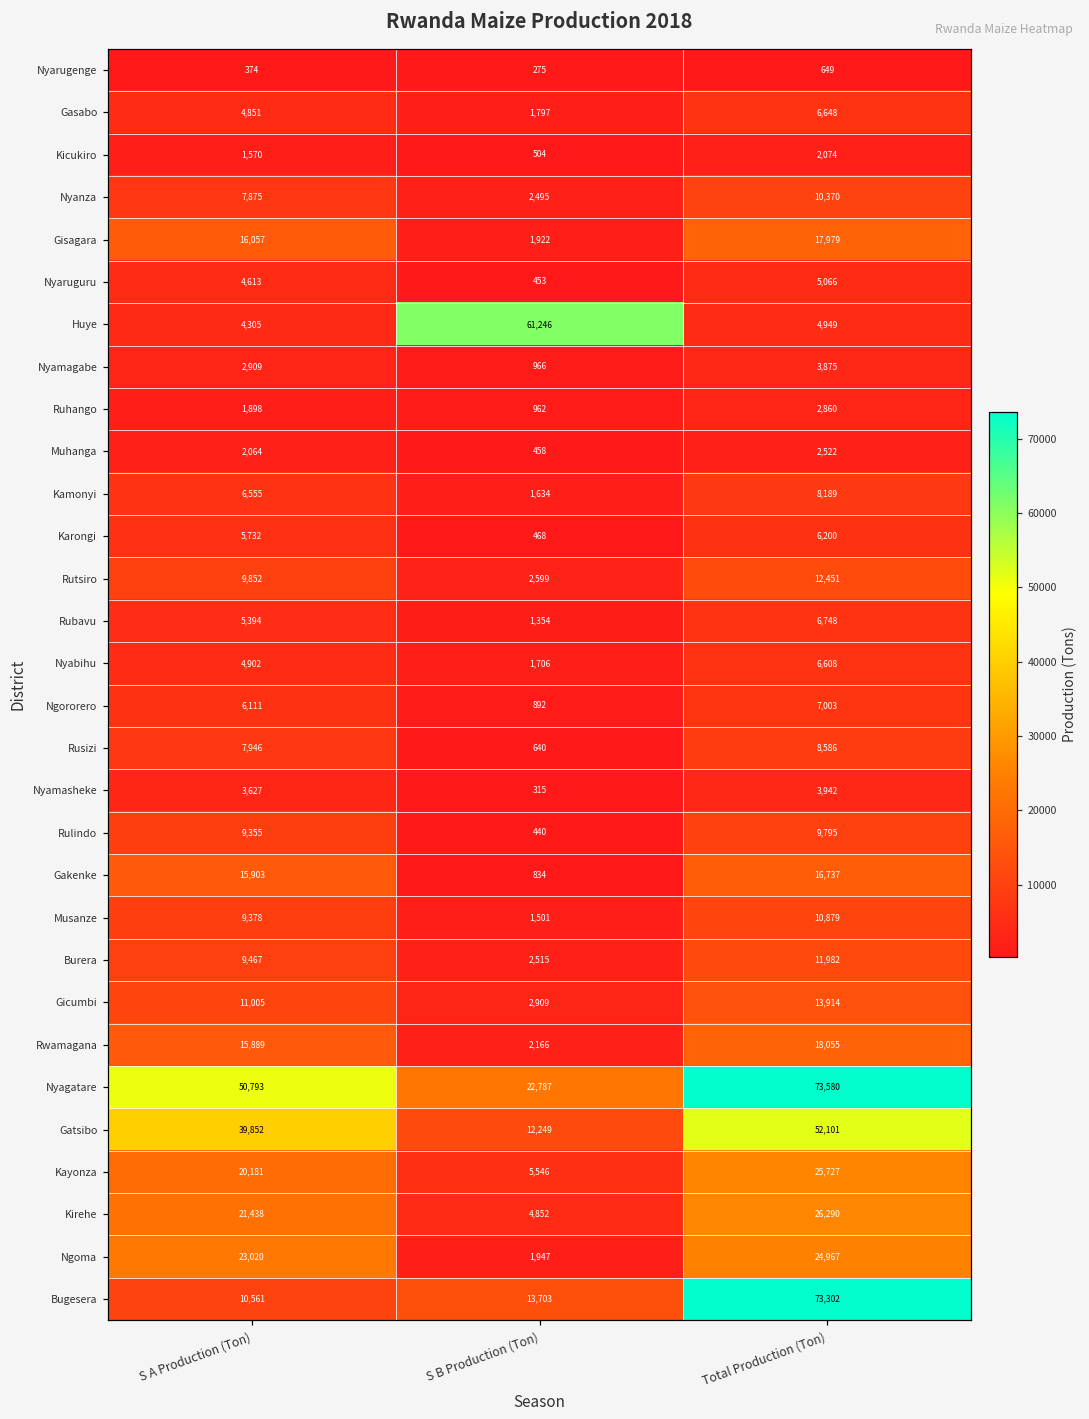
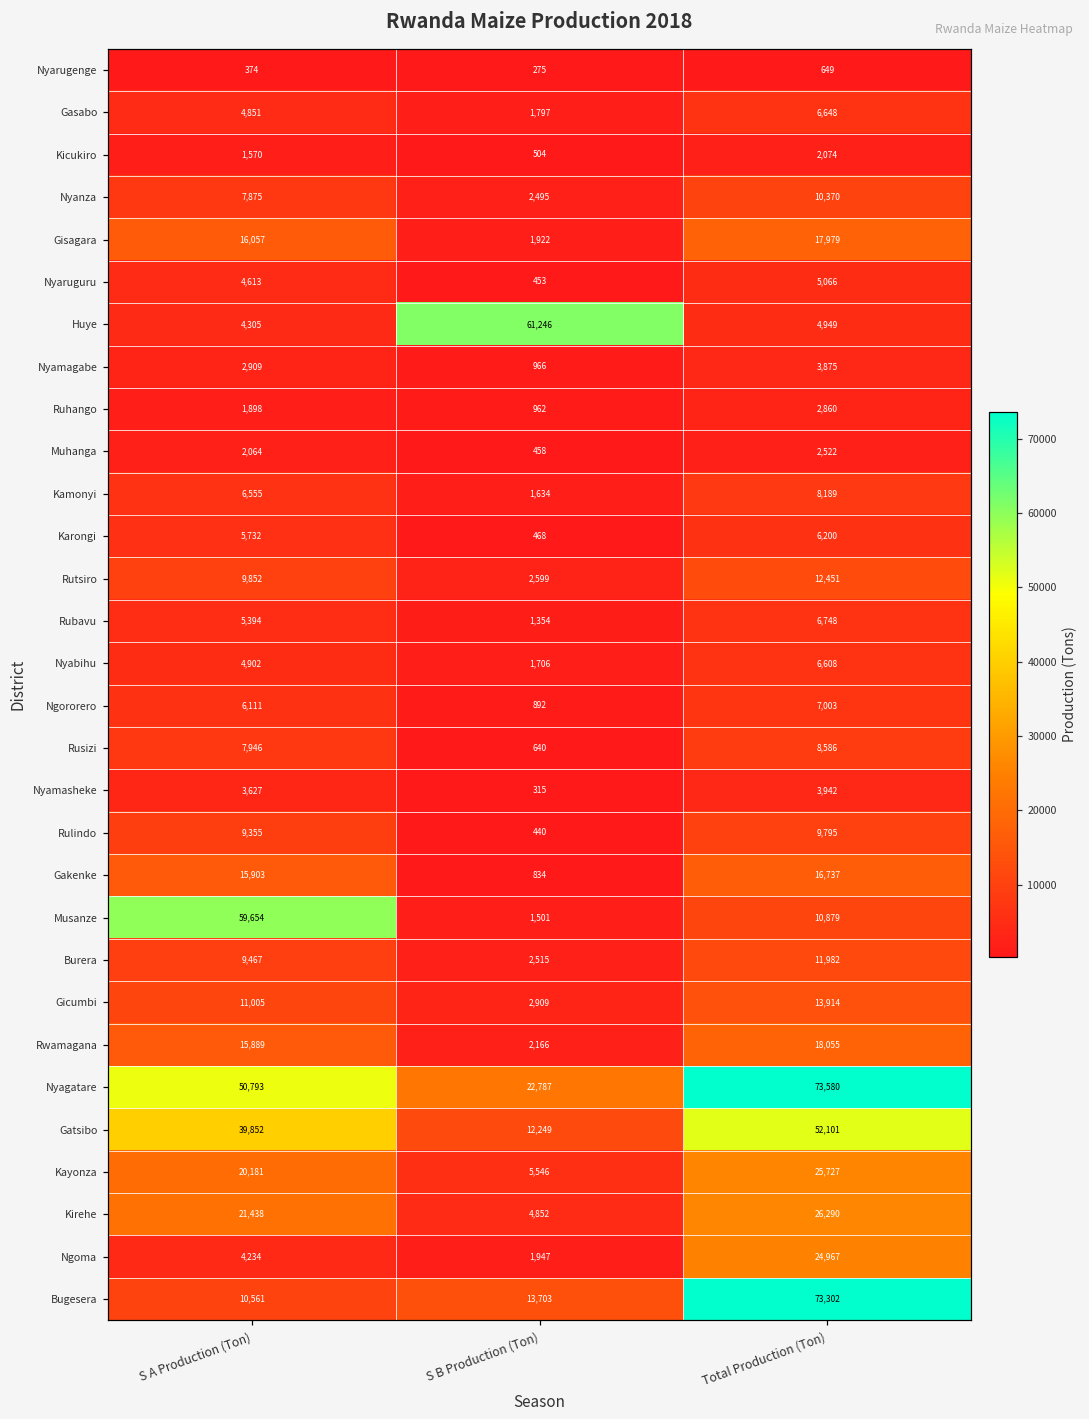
  {
    "Nyarugenge": {
      "S A Production (Ton)": "374",
      "S B Production (Ton)": "275",
      "Total Production (Ton)": "649"
    },
    "Gasabo": {
      "S A Production (Ton)": "4,851",
      "S B Production (Ton)": "1,797",
      "Total Production (Ton)": "6,648"
    },
    "Kicukiro": {
      "S A Production (Ton)": "1,570",
      "S B Production (Ton)": "504",
      "Total Production (Ton)": "2,074"
    },
    "Nyanza": {
      "S A Production (Ton)": "7,875",
      "S B Production (Ton)": "2,495",
      "Total Production (Ton)": "10,370"
    },
    "Gisagara": {
      "S A Production (Ton)": "16,057",
      "S B Production (Ton)": "1,922",
      "Total Production (Ton)": "17,979"
    },
    "Nyaruguru": {
      "S A Production (Ton)": "4,613",
      "S B Production (Ton)": "453",
      "Total Production (Ton)": "5,066"
    },
    "Huye": {
      "S A Production (Ton)": "4,305",
      "S B Production (Ton)": "61,246",
      "Total Production (Ton)": "4,949"
    },
    "Nyamagabe": {
      "S A Production (Ton)": "2,909",
      "S B Production (Ton)": "966",
      "Total Production (Ton)": "3,875"
    },
    "Ruhango": {
      "S A Production (Ton)": "1,898",
      "S B Production (Ton)": "962",
      "Total Production (Ton)": "2,860"
    },
    "Muhanga": {
      "S A Production (Ton)": "2,064",
      "S B Production (Ton)": "458",
      "Total Production (Ton)": "2,522"
    },
    "Kamonyi": {
      "S A Production (Ton)": "6,555",
      "S B Production (Ton)": "1,634",
      "Total Production (Ton)": "8,189"
    },
    "Karongi": {
      "S A Production (Ton)": "5,732",
      "S B Production (Ton)": "468",
      "Total Production (Ton)": "6,200"
    },
    "Rutsiro": {
      "S A Production (Ton)": "9,852",
      "S B Production (Ton)": "2,599",
      "Total Production (Ton)": "12,451"
    },
    "Rubavu": {
      "S A Production (Ton)": "5,394",
      "S B Production (Ton)": "1,354",
      "Total Production (Ton)": "6,748"
    },
    "Nyabihu": {
      "S A Production (Ton)": "4,902",
      "S B Production (Ton)": "1,706",
      "Total Production (Ton)": "6,608"
    },
    "Ngororero": {
      "S A Production (Ton)": "6,111",
      "S B Production (Ton)": "892",
      "Total Production (Ton)": "7,003"
    },
    "Rusizi": {
      "S A Production (Ton)": "7,946",
      "S B Production (Ton)": "640",
      "Total Production (Ton)": "8,586"
    },
    "Nyamasheke": {
      "S A Production (Ton)": "3,627",
      "S B Production (Ton)": "315",
      "Total Production (Ton)": "3,942"
    },
    "Rulindo": {
      "S A Production (Ton)": "9,355",
      "S B Production (Ton)": "440",
      "Total Production (Ton)": "9,795"
    },
    "Gakenke": {
      "S A Production (Ton)": "15,903",
      "S B Production (Ton)": "834",
      "Total Production (Ton)": "16,737"
    },
    "Musanze": {
-     "S A Production (Ton)": "9,378",
+     "S A Production (Ton)": "59,654",
      "S B Production (Ton)": "1,501",
      "Total Production (Ton)": "10,879"
    },
    "Burera": {
      "S A Production (Ton)": "9,467",
      "S B Production (Ton)": "2,515",
      "Total Production (Ton)": "11,982"
    },
    "Gicumbi": {
      "S A Production (Ton)": "11,005",
      "S B Production (Ton)": "2,909",
      "Total Production (Ton)": "13,914"
    },
    "Rwamagana": {
      "S A Production (Ton)": "15,889",
      "S B Production (Ton)": "2,166",
      "Total Production (Ton)": "18,055"
    },
    "Nyagatare": {
      "S A Production (Ton)": "50,793",
      "S B Production (Ton)": "22,787",
      "Total Production (Ton)": "73,580"
    },
    "Gatsibo": {
      "S A Production (Ton)": "39,852",
      "S B Production (Ton)": "12,249",
      "Total Production (Ton)": "52,101"
    },
    "Kayonza": {
      "S A Production (Ton)": "20,181",
      "S B Production (Ton)": "5,546",
      "Total Production (Ton)": "25,727"
    },
    "Kirehe": {
      "S A Production (Ton)": "21,438",
      "S B Production (Ton)": "4,852",
      "Total Production (Ton)": "26,290"
    },
    "Ngoma": {
-     "S A Production (Ton)": "23,020",
+     "S A Production (Ton)": "4,234",
      "S B Production (Ton)": "1,947",
      "Total Production (Ton)": "24,967"
    },
    "Bugesera": {
      "S A Production (Ton)": "10,561",
      "S B Production (Ton)": "13,703",
      "Total Production (Ton)": "73,302"
    }
  }
